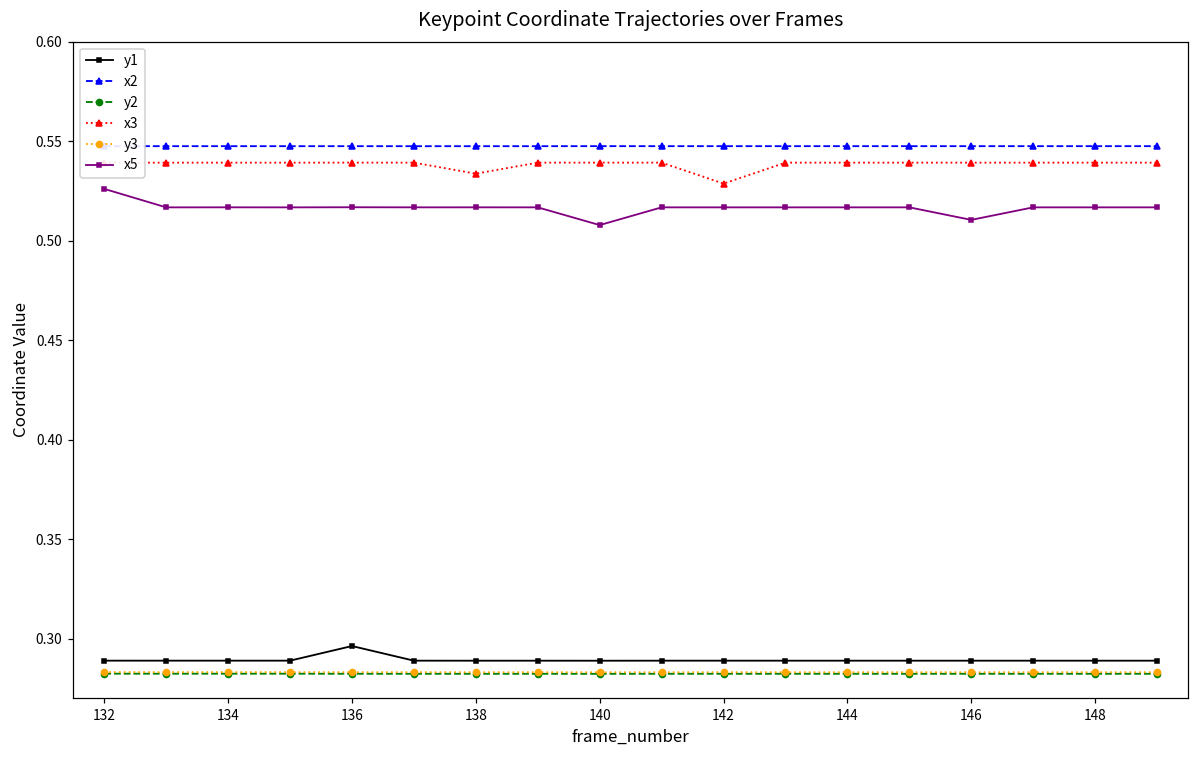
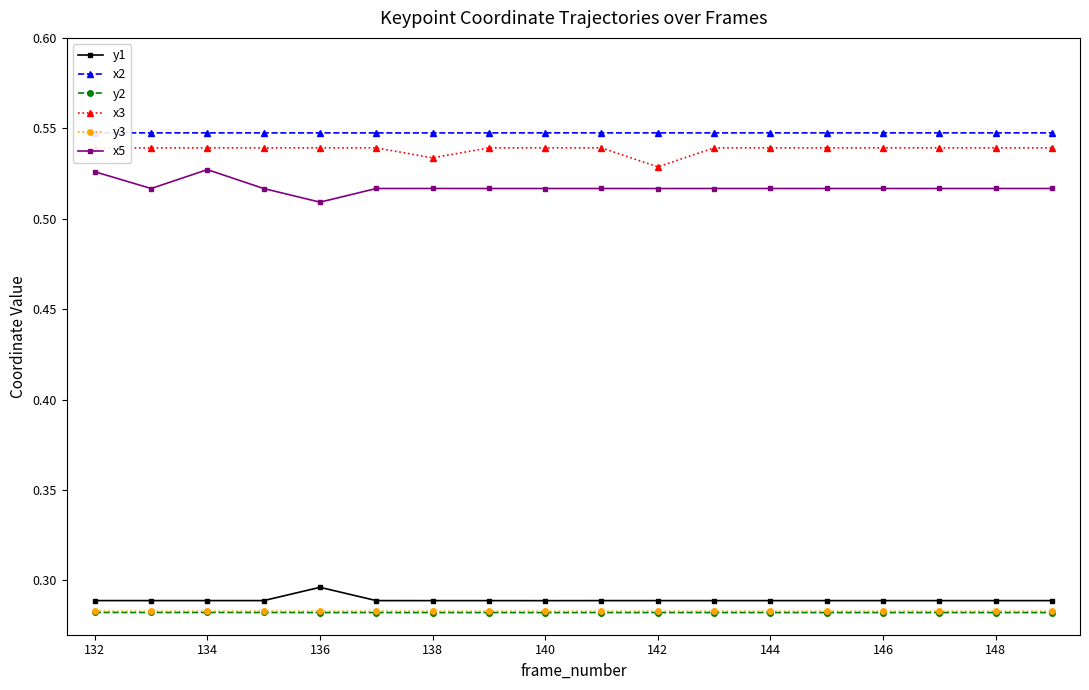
  {
    "y1": {
      "132": 0.289,
      "134": 0.289,
      "136": 0.296,
      "138": 0.289,
      "140": 0.289,
      "142": 0.289,
      "144": 0.289,
      "146": 0.289,
      "148": 0.289
    },
    "x2": {
      "134": 0.547,
      "136": 0.547,
      "138": 0.547,
      "140": 0.547,
      "142": 0.547,
      "144": 0.547,
      "146": 0.547,
      "148": 0.547
    },
    "x3": {
      "134": 0.539,
      "136": 0.539,
      "138": 0.534,
      "140": 0.539,
      "142": 0.529,
      "144": 0.539,
      "146": 0.539,
      "148": 0.539
    },
    "x5": {
      "132": 0.526,
-     "134": 0.517,
-     "136": 0.517,
+     "134": 0.527,
+     "136": 0.509,
      "138": 0.517,
-     "140": 0.508,
+     "140": 0.517,
      "142": 0.517,
      "144": 0.517,
-     "146": 0.510,
+     "146": 0.517,
      "148": 0.517
    }
  }
